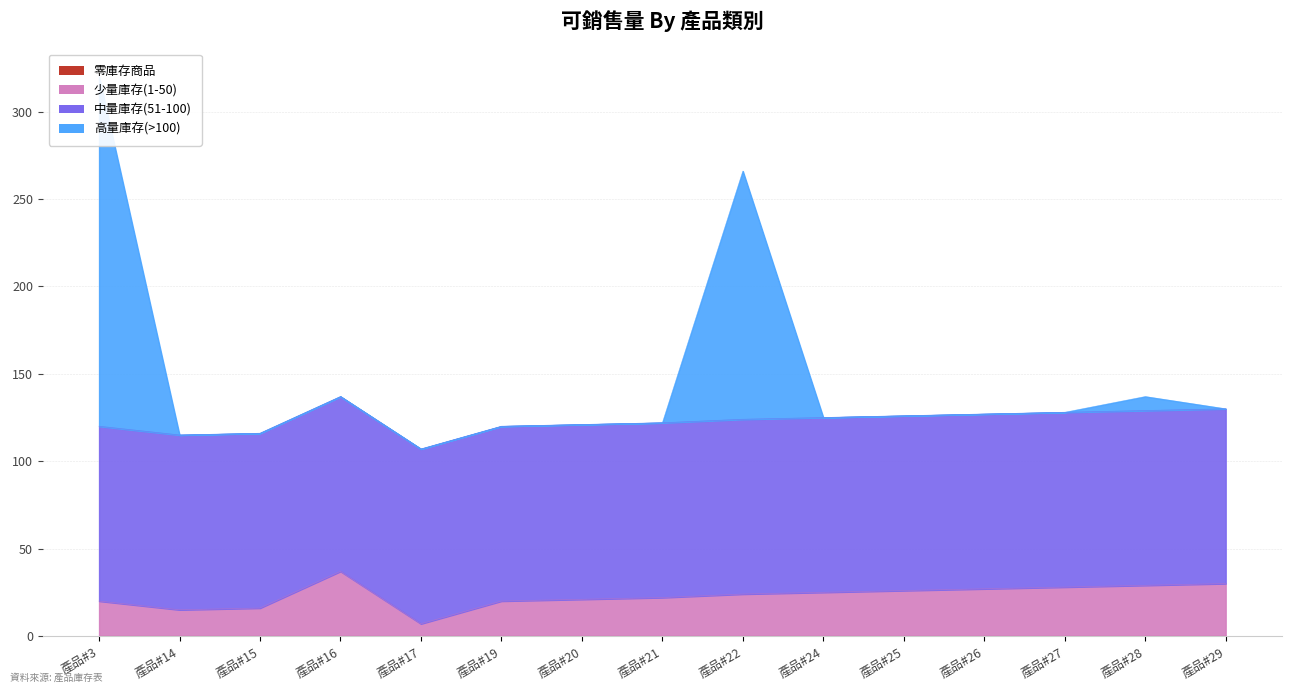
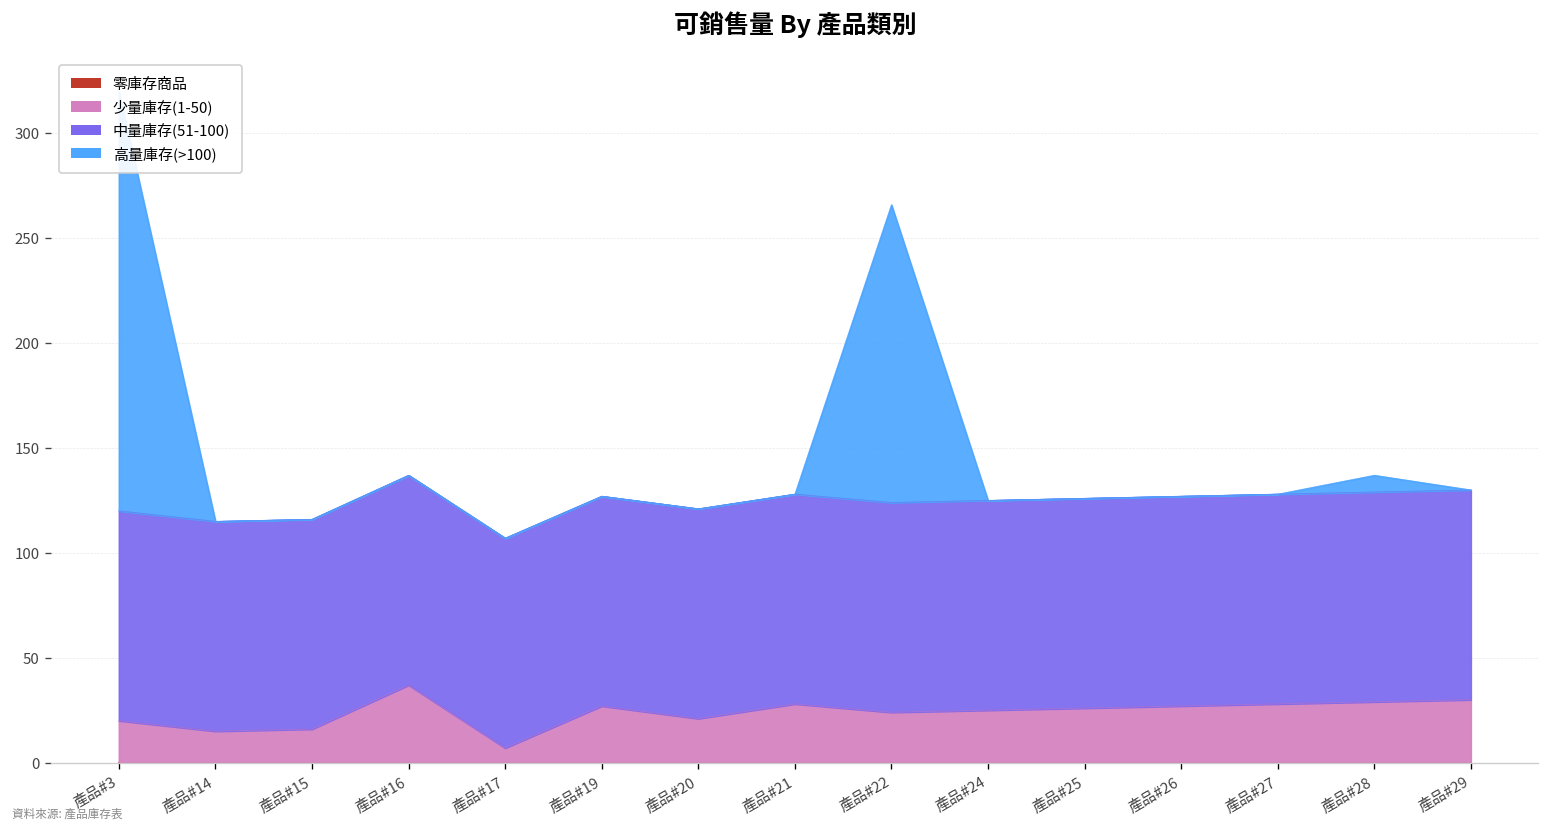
  {
    "零庫存商品": {
      "產品#3": 0,
      "產品#14": 0,
      "產品#15": 0,
      "產品#16": 0,
      "產品#17": 0,
      "產品#19": 0,
      "產品#20": 0,
      "產品#21": 0,
      "產品#22": 0,
      "產品#24": 0,
      "產品#25": 0,
      "產品#26": 0,
      "產品#27": 0,
      "產品#28": 0,
      "產品#29": 0
    },
    "少量庫存(1-50)": {
      "產品#3": 20,
      "產品#14": 15,
      "產品#15": 16,
      "產品#16": 37,
      "產品#17": 7,
-     "產品#19": 20,
+     "產品#19": 27,
      "產品#20": 21,
-     "產品#21": 22,
+     "產品#21": 28,
      "產品#22": 24,
      "產品#24": 25,
      "產品#25": 26,
      "產品#26": 27,
      "產品#27": 28,
      "產品#28": 29,
      "產品#29": 30
    },
    "中量庫存(51-100)": {
      "產品#3": 100,
      "產品#22": 100,
      "產品#28": 100
    },
    "高量庫存(>100)": {
      "產品#22": 142,
      "產品#28": 8
    }
  }
